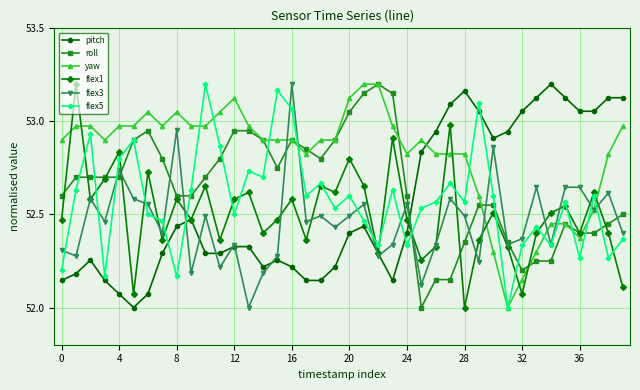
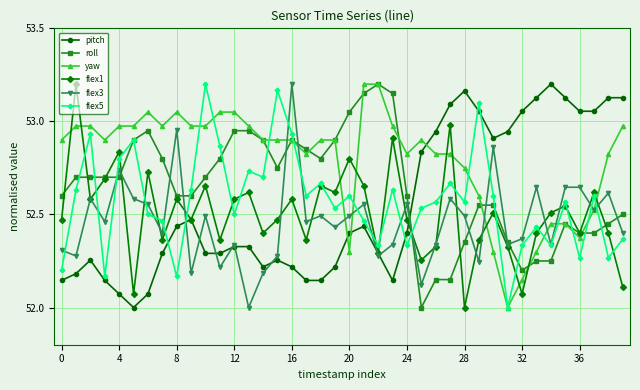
  {
    "yaw": {
      "0": 52.90,
      "4": 52.98,
      "8": 53.05,
-     "12": 53.13,
-     "20": 53.13,
+     "12": 53.05,
+     "20": 52.30,
      "24": 52.83,
-     "28": 52.83,
+     "28": 52.75,
      "32": 52.15,
      "36": 52.38
    },
    "flex5": {
      "0": 52.20,
      "4": 52.80,
      "8": 52.17,
      "12": 52.50,
-     "16": 53.07,
+     "16": 52.93,
      "20": 52.60,
      "24": 52.33,
      "28": 52.57,
      "32": 52.33,
      "36": 52.27
    }
  }
